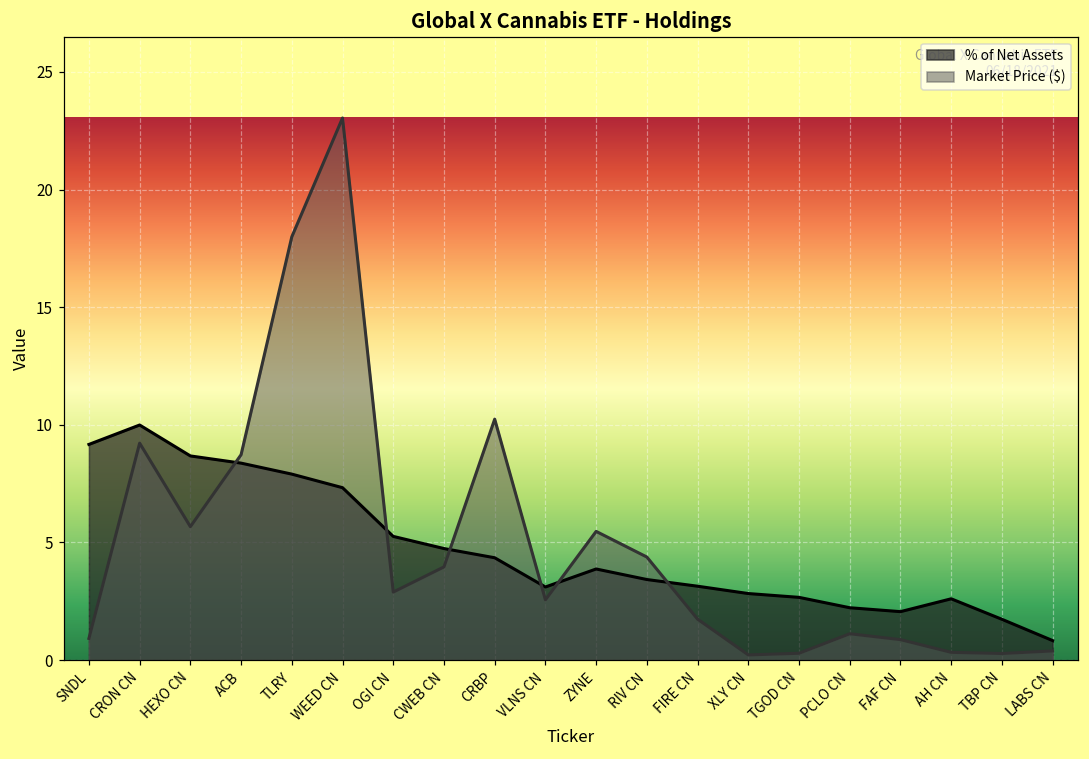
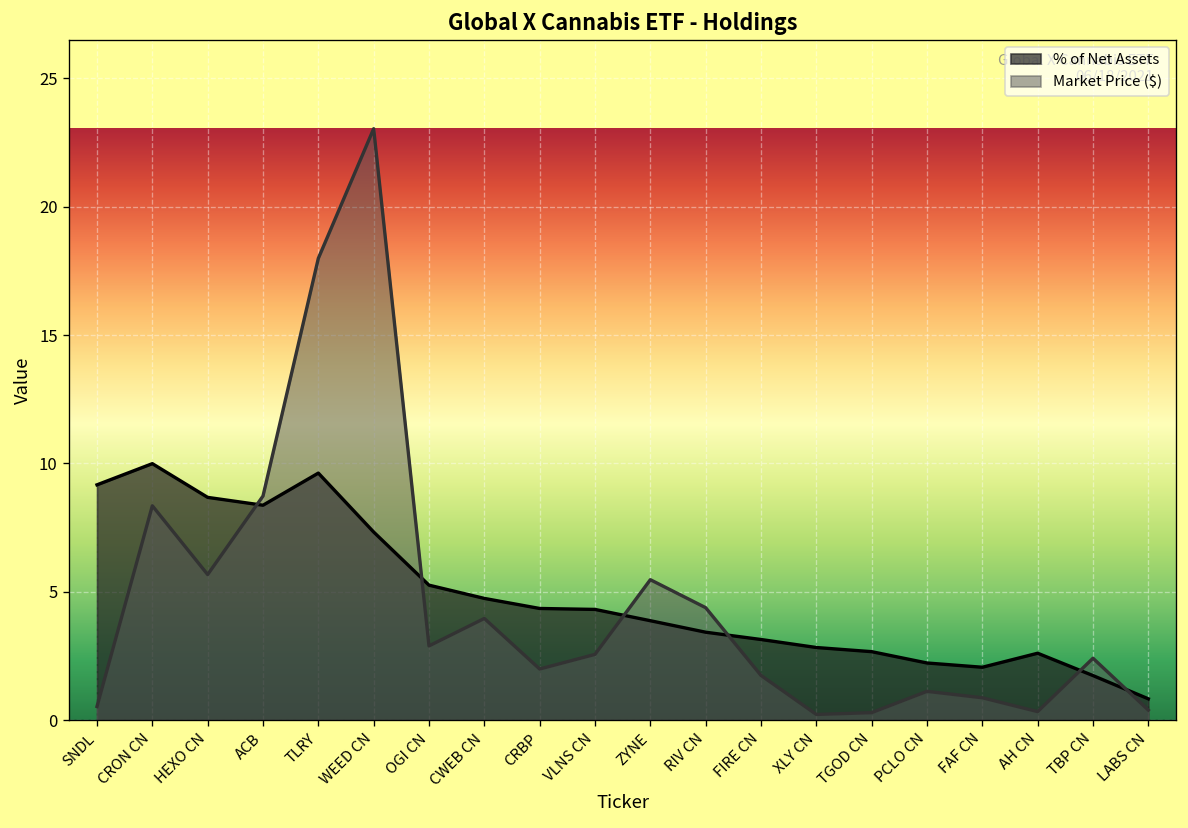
  {
    "% of Net Assets": {
      "SNDL": 9.2,
      "CRON CN": 10.0,
      "HEXO CN": 8.7,
      "ACB": 8.4,
-     "TLRY": 7.9,
+     "TLRY": 9.6,
      "WEED CN": 7.3,
      "OGI CN": 5.3,
      "CWEB CN": 4.7,
      "CRBP": 4.3,
-     "VLNS CN": 3.1,
+     "VLNS CN": 4.3,
      "ZYNE": 3.9,
      "RIV CN": 3.4,
      "FIRE CN": 3.1,
      "XLY CN": 2.8,
      "TGOD CN": 2.7,
      "PCLO CN": 2.2,
      "FAF CN": 2.1,
      "AH CN": 2.6,
      "TBP CN": 1.7,
      "LABS CN": 0.8
    },
    "Market Price ($)": {
-     "SNDL": 0.9,
-     "CRON CN": 9.2,
+     "SNDL": 0.5,
+     "CRON CN": 8.4,
      "HEXO CN": 5.7,
      "ACB": 8.7,
      "TLRY": 18.0,
      "WEED CN": 23.0,
      "OGI CN": 2.9,
      "CWEB CN": 4.0,
-     "CRBP": 10.2,
+     "CRBP": 2.0,
      "VLNS CN": 2.6,
      "ZYNE": 5.5,
      "RIV CN": 4.4,
      "FIRE CN": 1.7,
      "XLY CN": 0.2,
      "TGOD CN": 0.3,
      "PCLO CN": 1.1,
      "FAF CN": 0.9,
      "AH CN": 0.3,
-     "TBP CN": 0.3,
+     "TBP CN": 2.4,
      "LABS CN": 0.4
    }
  }
